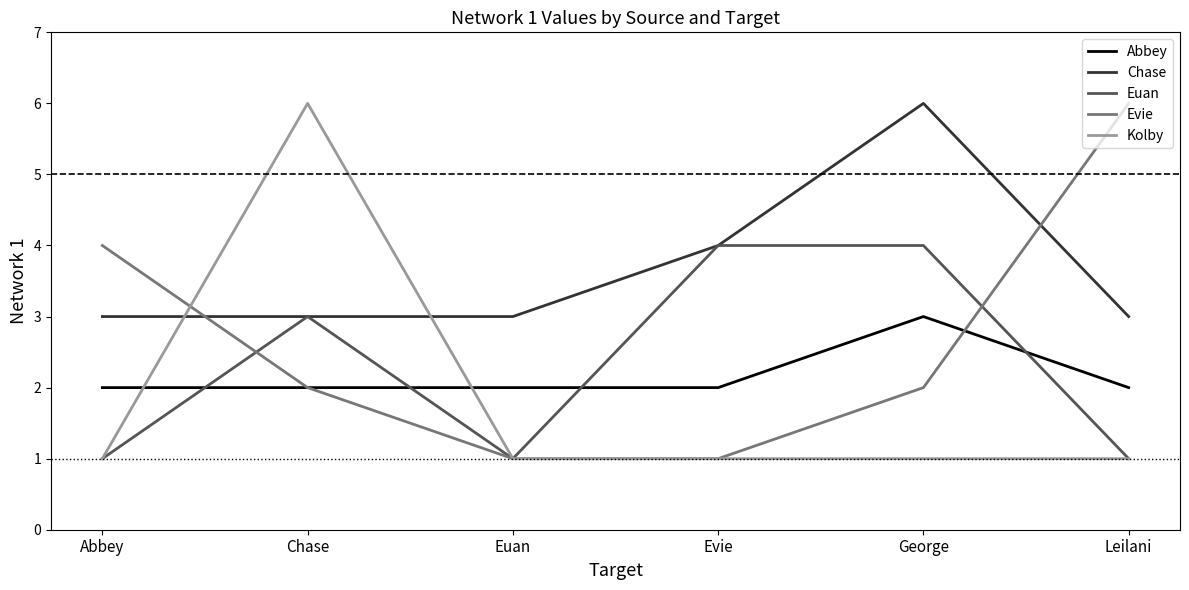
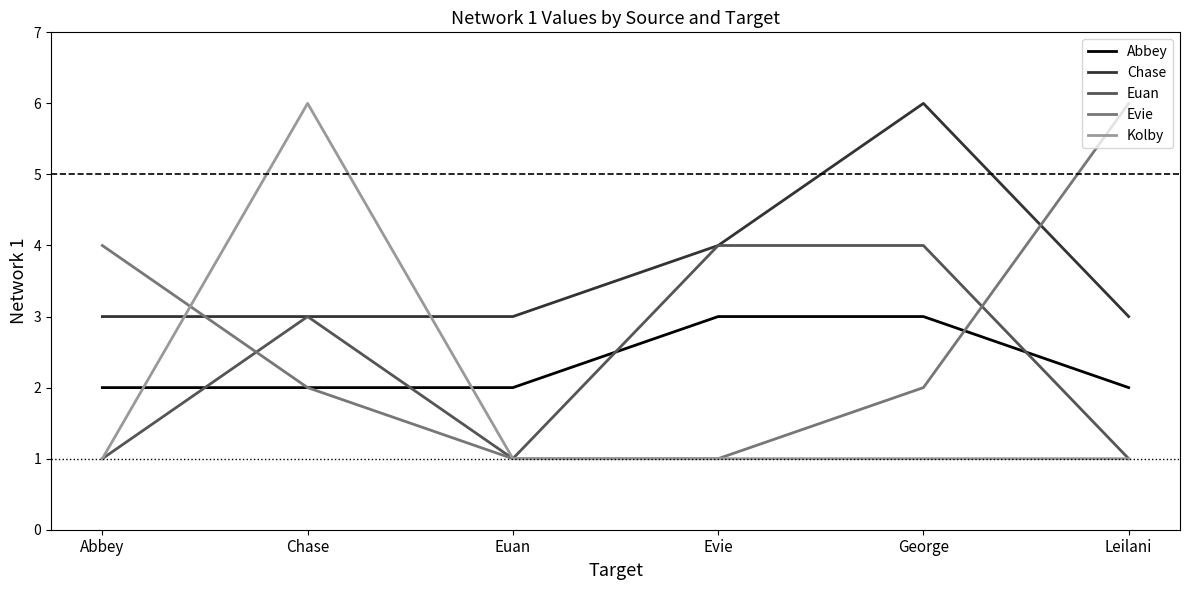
  {
    "Abbey": {
      "Abbey": 2,
      "Euan": 2,
-     "Evie": 2,
+     "Evie": 3,
      "George": 3,
      "Leilani": 2
    }
  }
